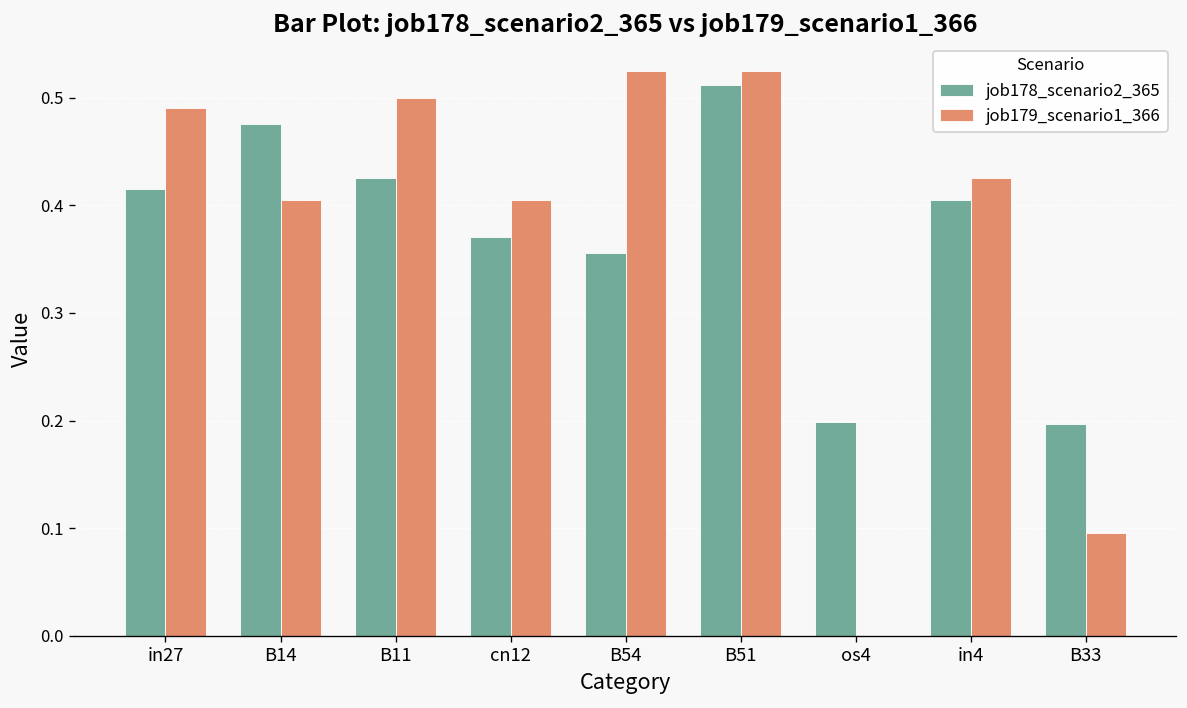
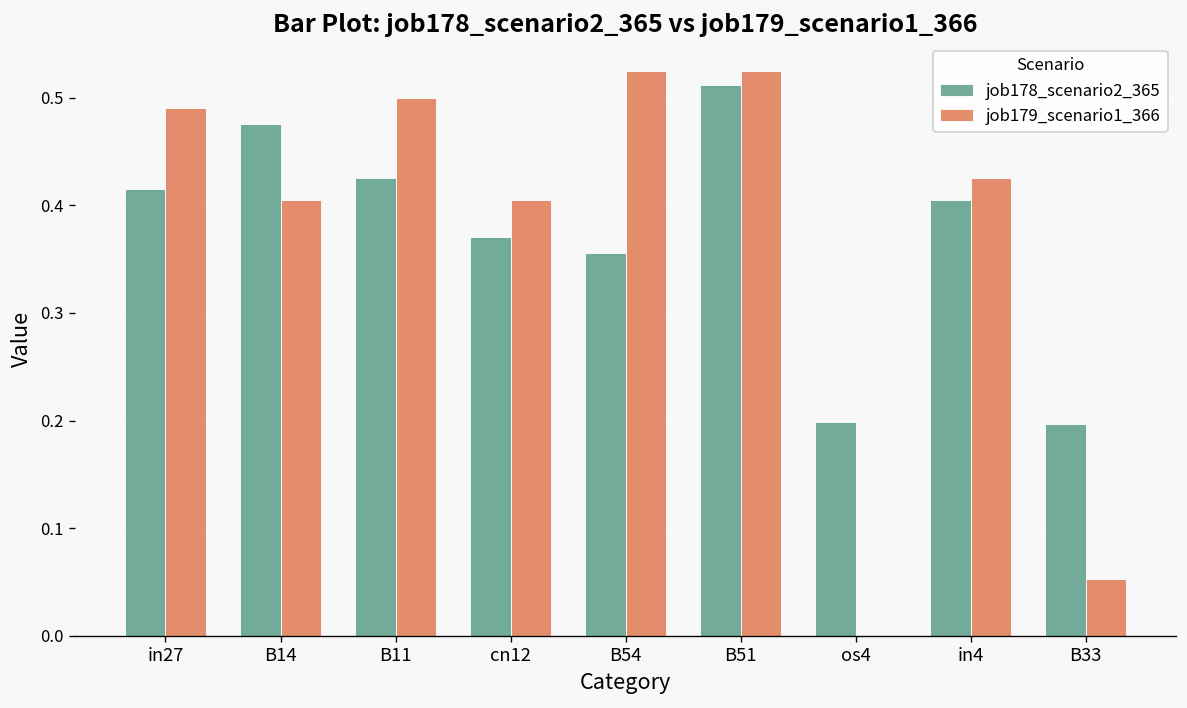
  {
    "job178_scenario2_365": {
      "in27": 0.42,
      "B14": 0.48,
      "B11": 0.43,
      "cn12": 0.37,
      "B54": 0.36,
      "B51": 0.51,
      "os4": 0.20,
      "in4": 0.41,
      "B33": 0.20
    },
    "job179_scenario1_366": {
      "in27": 0.49,
      "B14": 0.41,
      "B11": 0.50,
      "cn12": 0.41,
      "B54": 0.53,
      "B51": 0.53,
      "os4": 0.00,
      "in4": 0.43,
-     "B33": 0.10
+     "B33": 0.05
    }
  }
